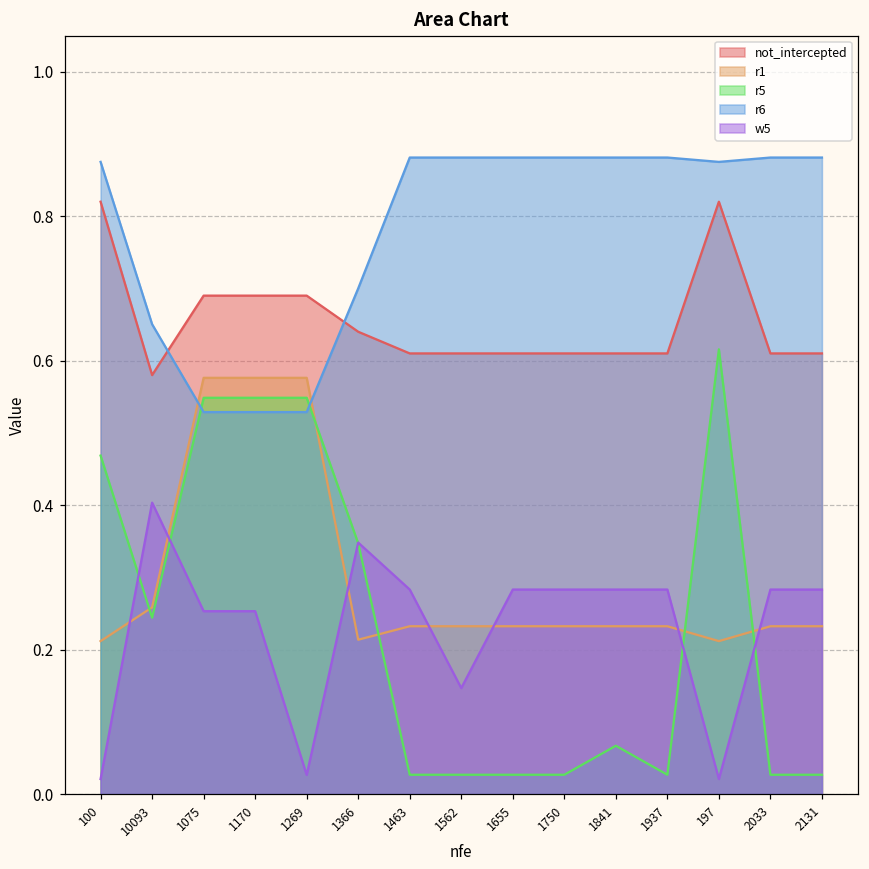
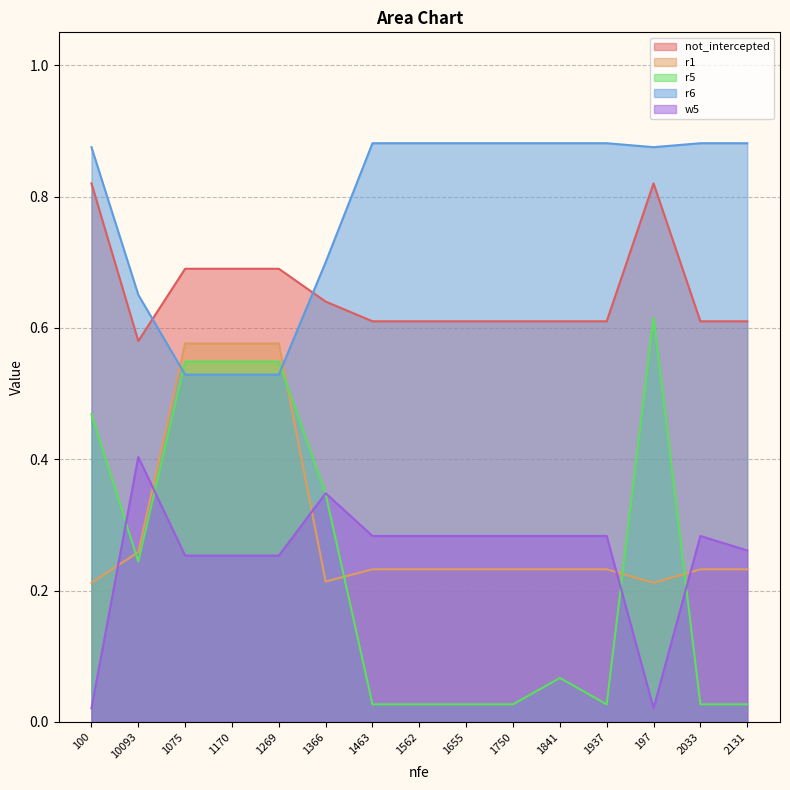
  {
    "r5": {
      "100": 0.47,
      "10093": 0.24,
      "1075": 0.55,
      "1170": 0.55,
      "1269": 0.55,
      "1463": 0.03,
      "1562": 0.03,
      "1655": 0.03,
      "1750": 0.03,
      "1841": 0.07,
      "1937": 0.03,
      "197": 0.62,
      "2033": 0.03,
      "2131": 0.03
    },
    "r6": {
      "100": 0.88,
      "10093": 0.65,
      "1075": 0.53,
      "1170": 0.53,
      "1269": 0.53,
      "1366": 0.70,
      "1463": 0.88,
      "1562": 0.88,
      "1655": 0.88,
      "1750": 0.88,
      "1841": 0.88,
      "1937": 0.88,
      "197": 0.88,
      "2033": 0.88,
      "2131": 0.88
    },
    "w5": {
      "100": 0.02,
      "10093": 0.40,
      "1075": 0.25,
      "1170": 0.25,
-     "1269": 0.03,
+     "1269": 0.25,
      "1463": 0.28,
-     "1562": 0.15,
+     "1562": 0.28,
      "1655": 0.28,
      "1750": 0.28,
      "1841": 0.28,
      "1937": 0.28,
      "197": 0.02,
      "2033": 0.28,
-     "2131": 0.28
+     "2131": 0.26
    }
  }
